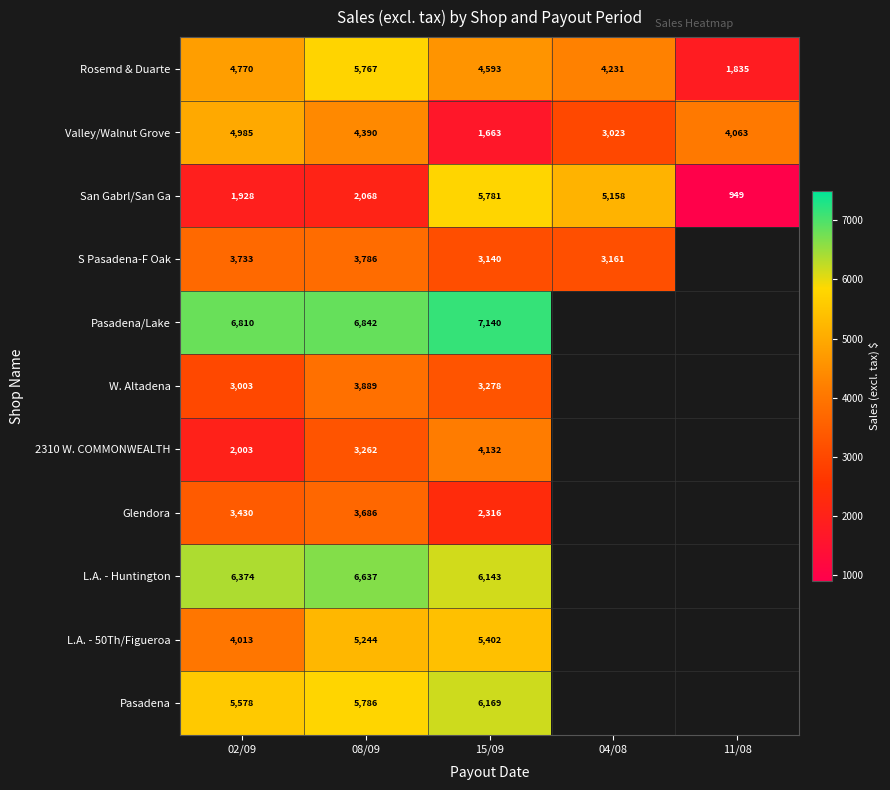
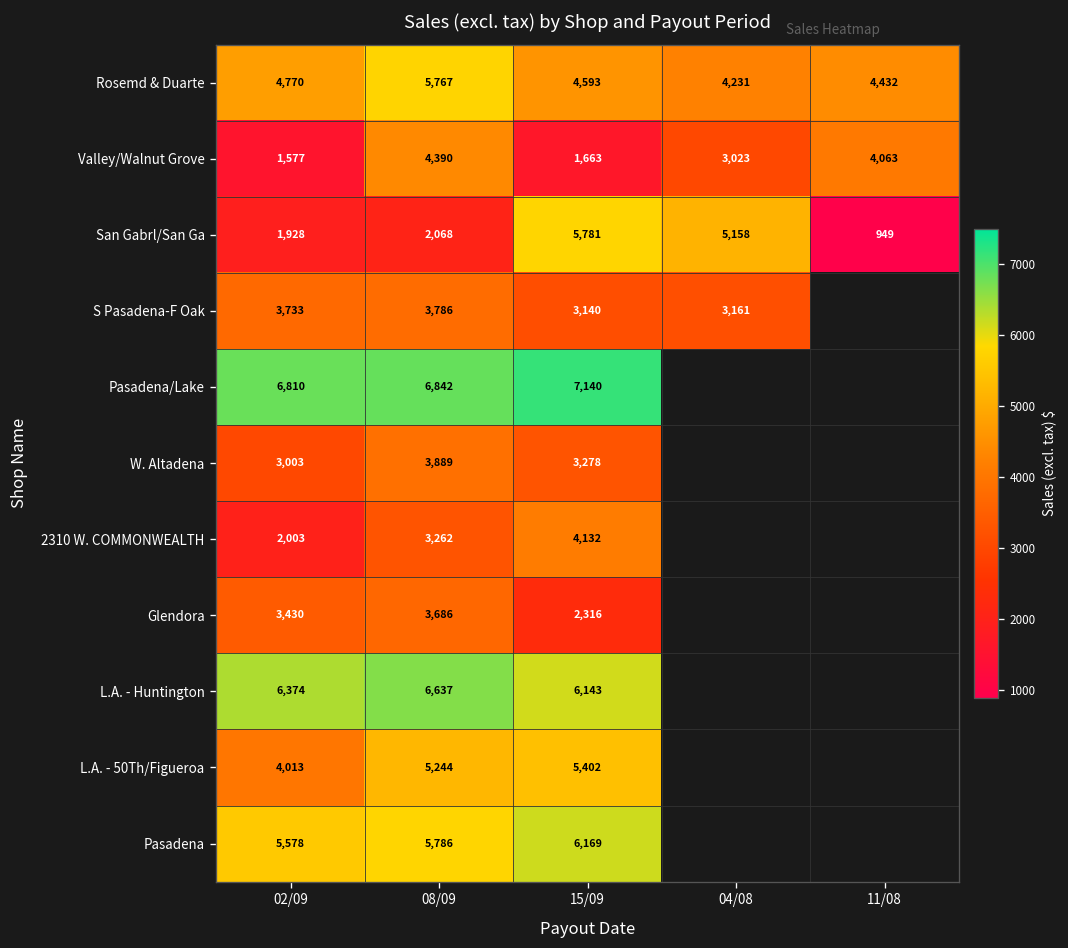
  {
    "Rosemd & Duarte": {
      "02/09": "4,770",
      "08/09": "5,767",
      "15/09": "4,593",
      "04/08": "4,231",
-     "11/08": "1,835"
+     "11/08": "4,432"
    },
    "Valley/Walnut Grove": {
-     "02/09": "4,985",
+     "02/09": "1,577",
      "08/09": "4,390",
      "15/09": "1,663",
      "04/08": "3,023",
      "11/08": "4,063"
    },
    "San Gabrl/San Ga": {
      "02/09": "1,928",
      "08/09": "2,068",
      "15/09": "5,781",
      "04/08": "5,158",
      "11/08": "949"
    },
    "S Pasadena-F Oak": {
      "02/09": "3,733",
      "08/09": "3,786",
      "15/09": "3,140",
      "04/08": "3,161"
    },
    "Pasadena/Lake": {
      "02/09": "6,810",
      "08/09": "6,842",
      "15/09": "7,140"
    },
    "W. Altadena": {
      "02/09": "3,003",
      "08/09": "3,889",
      "15/09": "3,278"
    },
    "2310 W. COMMONWEALTH": {
      "02/09": "2,003",
      "08/09": "3,262",
      "15/09": "4,132"
    },
    "Glendora": {
      "02/09": "3,430",
      "08/09": "3,686",
      "15/09": "2,316"
    },
    "L.A. - Huntington": {
      "02/09": "6,374",
      "08/09": "6,637",
      "15/09": "6,143"
    },
    "L.A. - 50Th/Figueroa": {
      "02/09": "4,013",
      "08/09": "5,244",
      "15/09": "5,402"
    },
    "Pasadena": {
      "02/09": "5,578",
      "08/09": "5,786",
      "15/09": "6,169"
    }
  }
